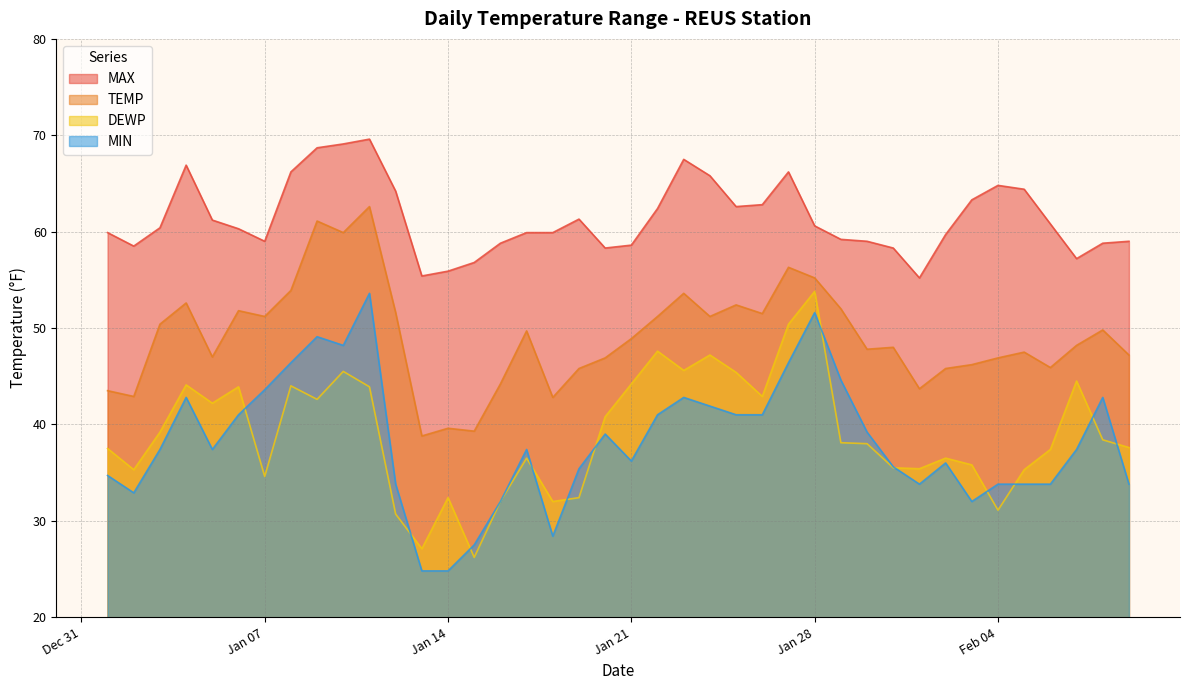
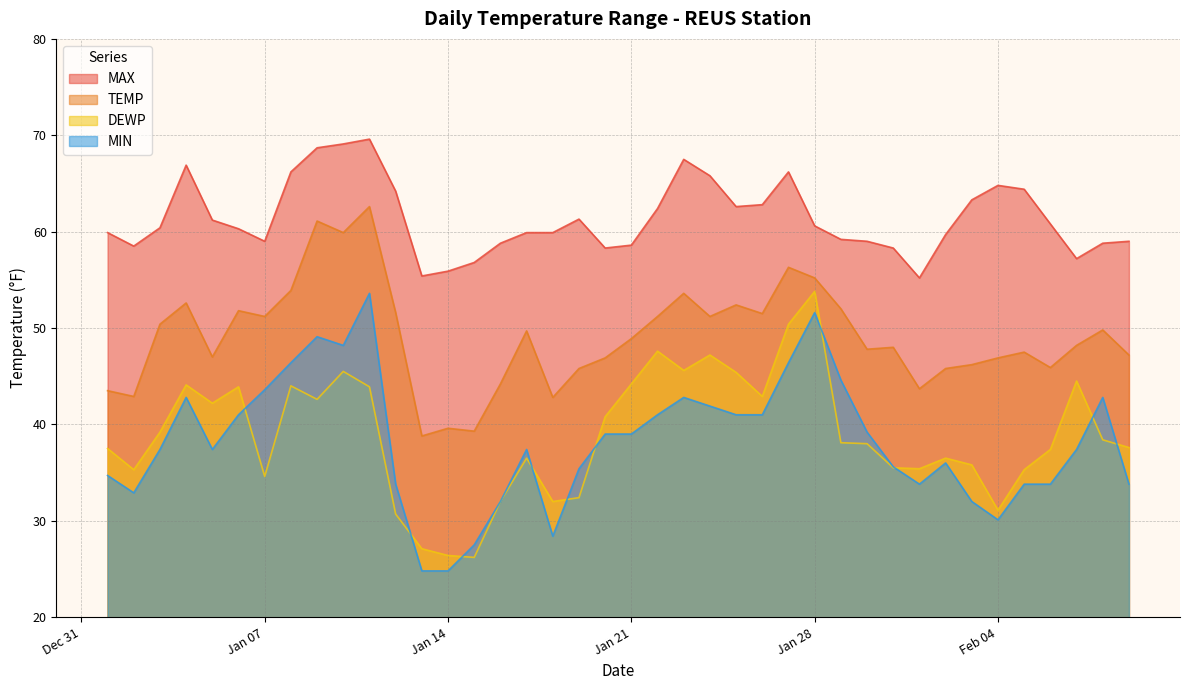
  {
    "DEWP": {
      "Jan 07": 35,
-     "Jan 14": 32,
+     "Jan 14": 26,
      "Jan 21": 44,
      "Jan 28": 54,
      "Feb 04": 31
    },
    "MIN": {
      "Jan 07": 44,
      "Jan 14": 25,
-     "Jan 21": 36,
+     "Jan 21": 39,
      "Jan 28": 52,
-     "Feb 04": 34
+     "Feb 04": 30
    }
  }
